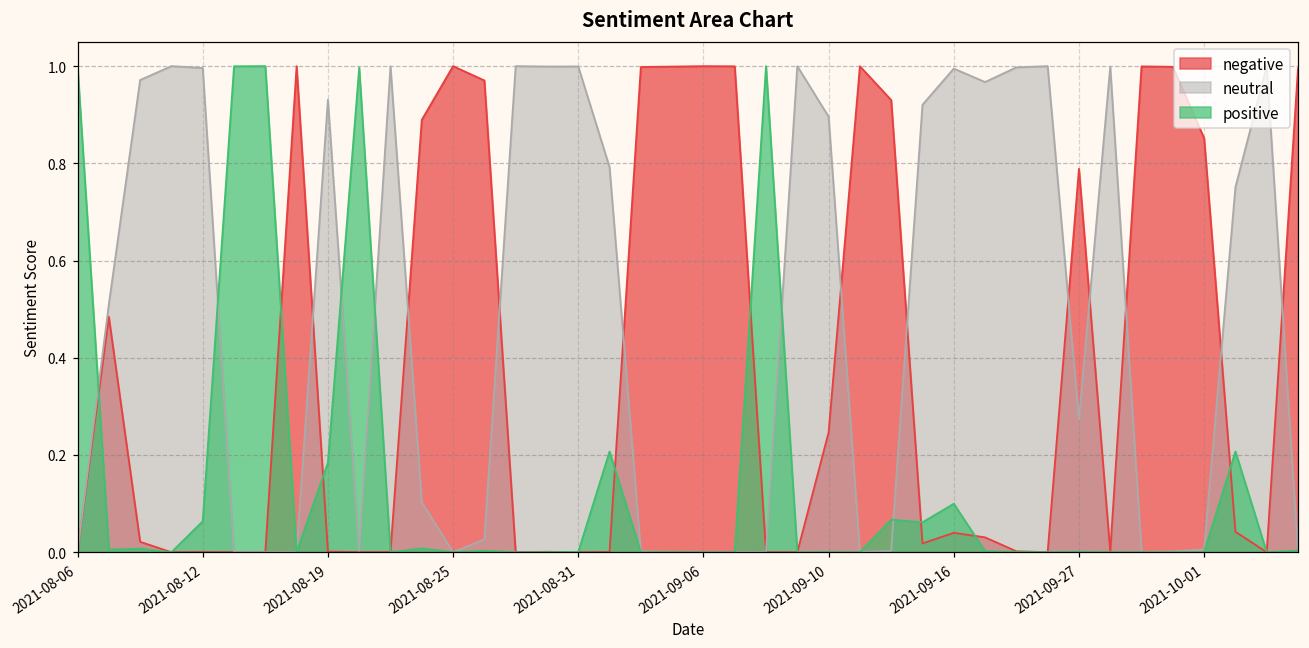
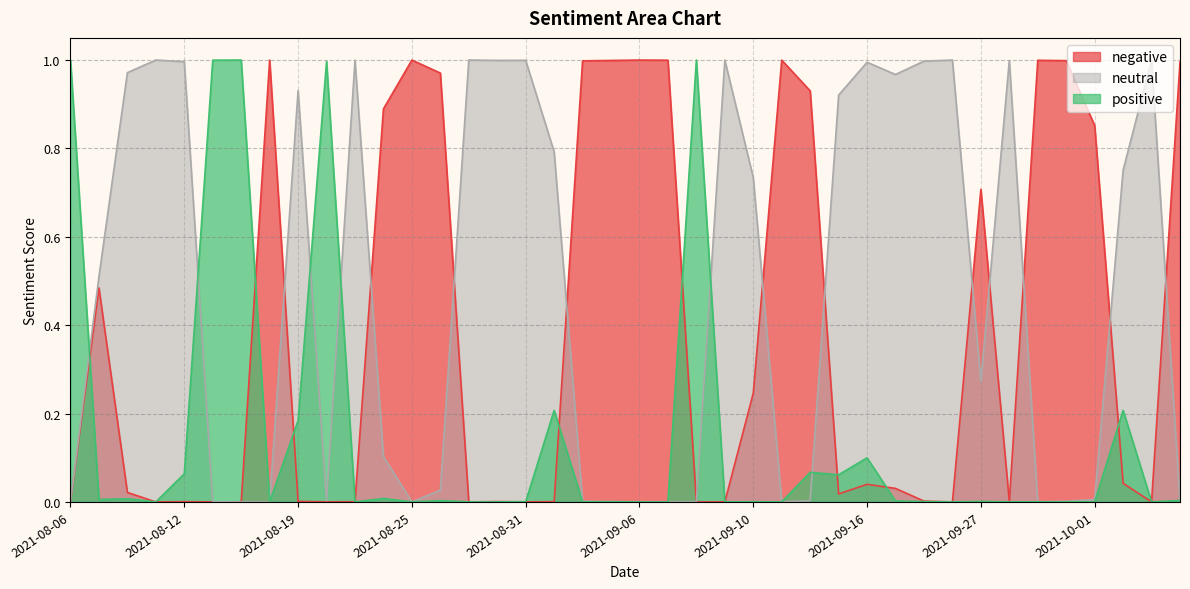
  {
    "negative": {
      "2021-08-12": 0.00,
      "2021-08-19": 0.00,
      "2021-08-25": 1.00,
      "2021-09-06": 1.00,
      "2021-09-10": 0.25,
      "2021-09-16": 0.04,
-     "2021-09-27": 0.79,
+     "2021-09-27": 0.71,
      "2021-10-01": 0.85
    },
    "neutral": {
      "2021-08-12": 1.00,
      "2021-08-19": 0.93,
      "2021-08-31": 1.00,
-     "2021-09-10": 0.90,
+     "2021-09-10": 0.73,
      "2021-09-16": 0.99,
      "2021-09-27": 0.27
    },
    "positive": {
      "2021-08-06": 1.00,
      "2021-08-12": 0.06,
      "2021-08-19": 0.18,
      "2021-09-10": 0.00,
      "2021-09-16": 0.10,
      "2021-09-27": 0.00
    }
  }
